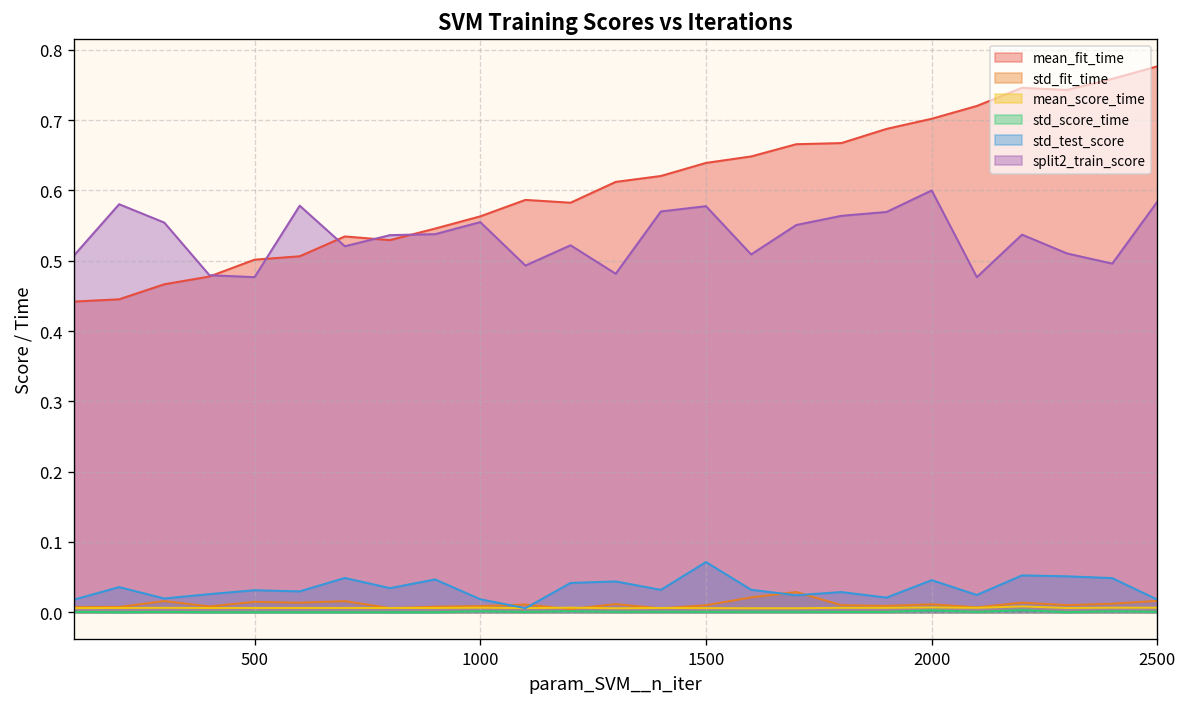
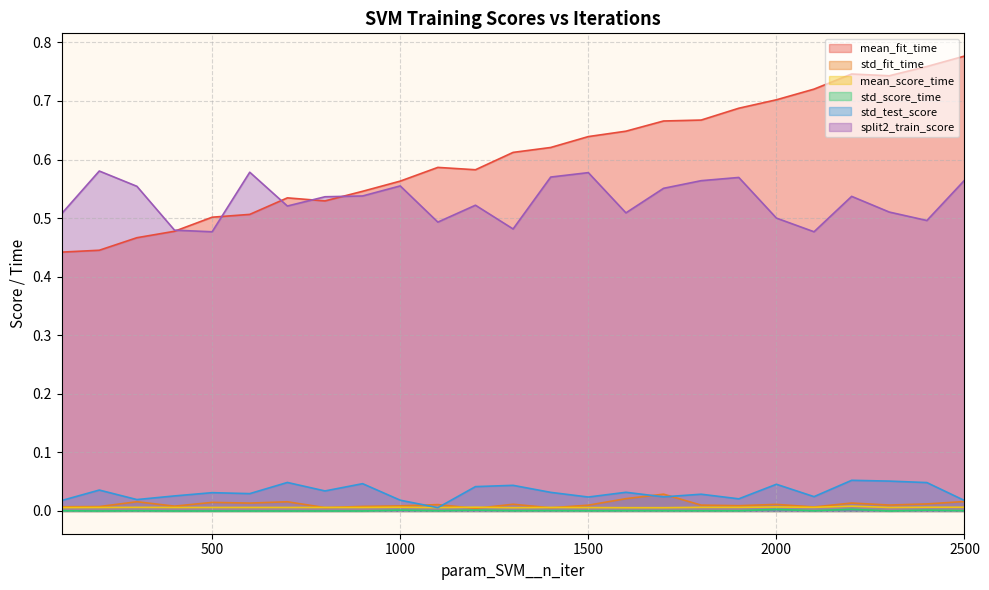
  {
    "std_score_time": {
      "500": 0.00,
      "1000": 0.00,
      "1500": 0.00,
      "2500": 0.00
    },
    "std_test_score": {
      "500": 0.03,
      "1000": 0.02,
-     "1500": 0.07,
+     "1500": 0.02,
      "2000": 0.05
    },
    "split2_train_score": {
      "500": 0.48,
      "1000": 0.55,
      "1500": 0.58,
-     "2000": 0.6,
-     "2500": 0.58
+     "2000": 0.5,
+     "2500": 0.56
    }
  }
